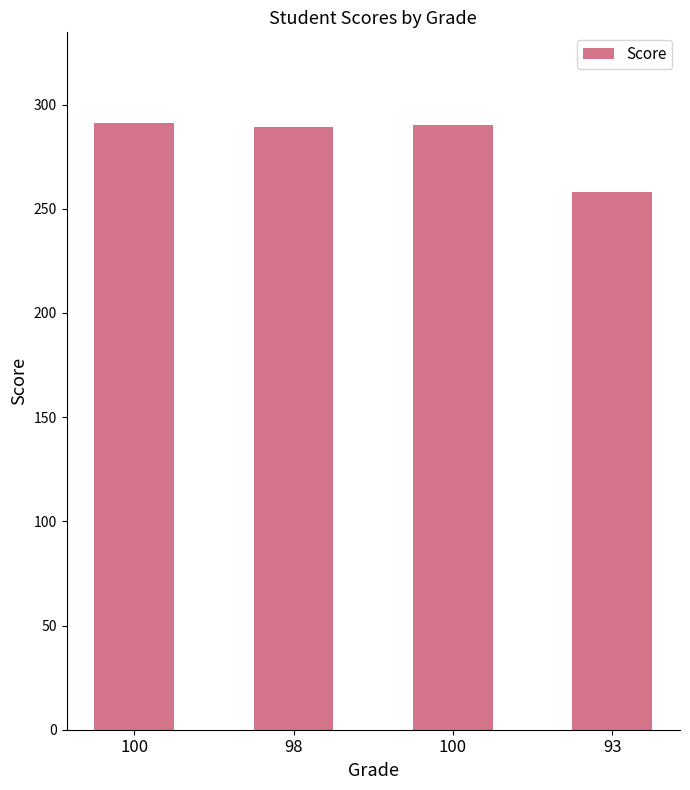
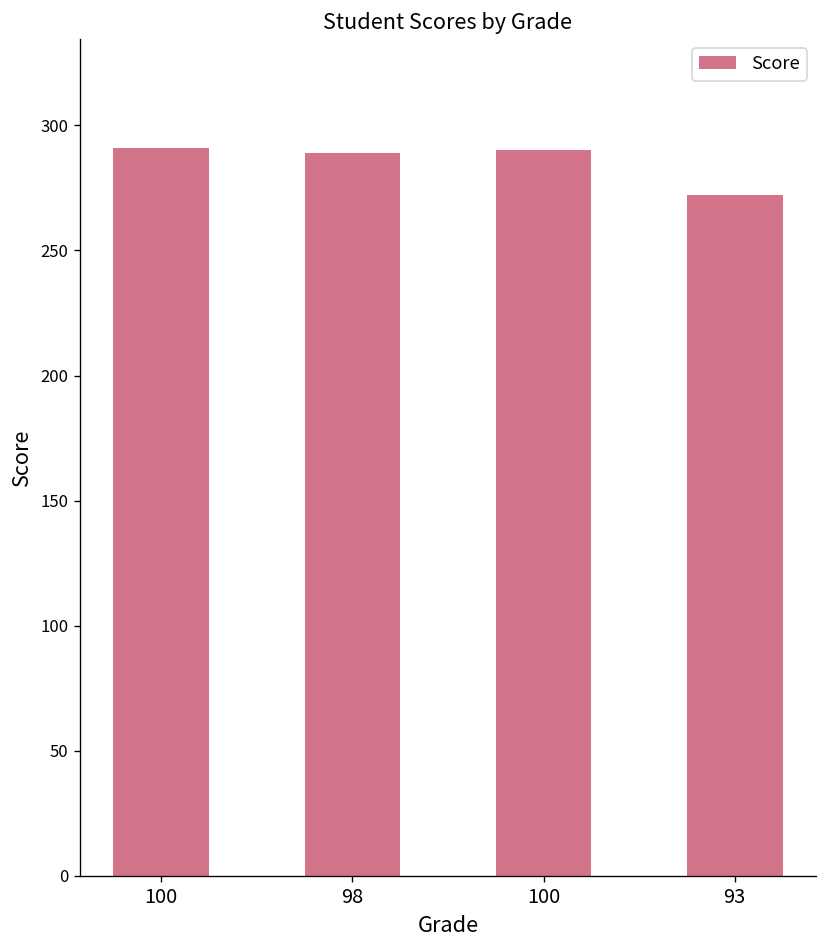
  {
    "98": 289,
-   "93": 258
+   "93": 272
  }
